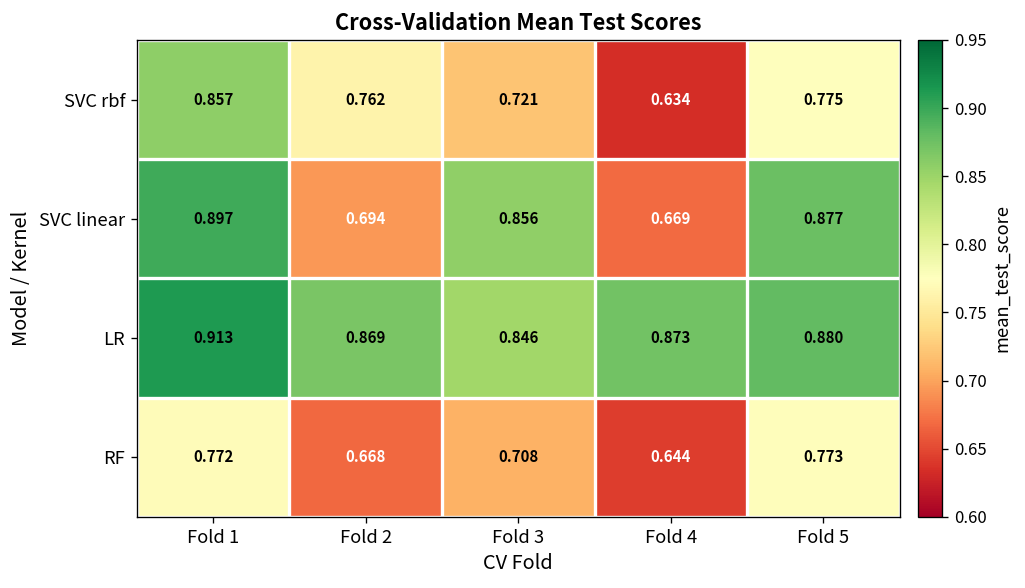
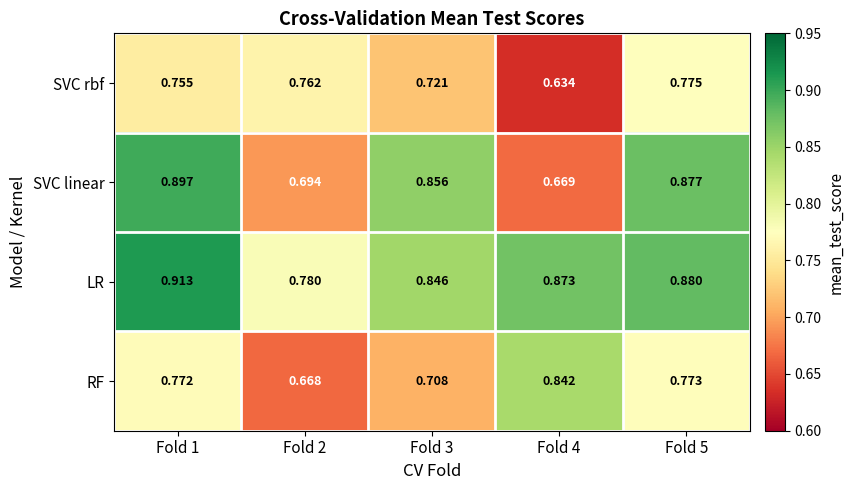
  {
    "SVC rbf": {
-     "Fold 1": 0.857,
+     "Fold 1": 0.755,
      "Fold 2": 0.762,
      "Fold 3": 0.721,
      "Fold 4": 0.634,
      "Fold 5": 0.775
    },
    "SVC linear": {
      "Fold 1": 0.897,
      "Fold 2": 0.694,
      "Fold 3": 0.856,
      "Fold 4": 0.669,
      "Fold 5": 0.877
    },
    "LR": {
      "Fold 1": 0.913,
-     "Fold 2": 0.869,
+     "Fold 2": 0.780,
      "Fold 3": 0.846,
      "Fold 4": 0.873,
      "Fold 5": 0.880
    },
    "RF": {
      "Fold 1": 0.772,
      "Fold 2": 0.668,
      "Fold 3": 0.708,
-     "Fold 4": 0.644,
+     "Fold 4": 0.842,
      "Fold 5": 0.773
    }
  }
